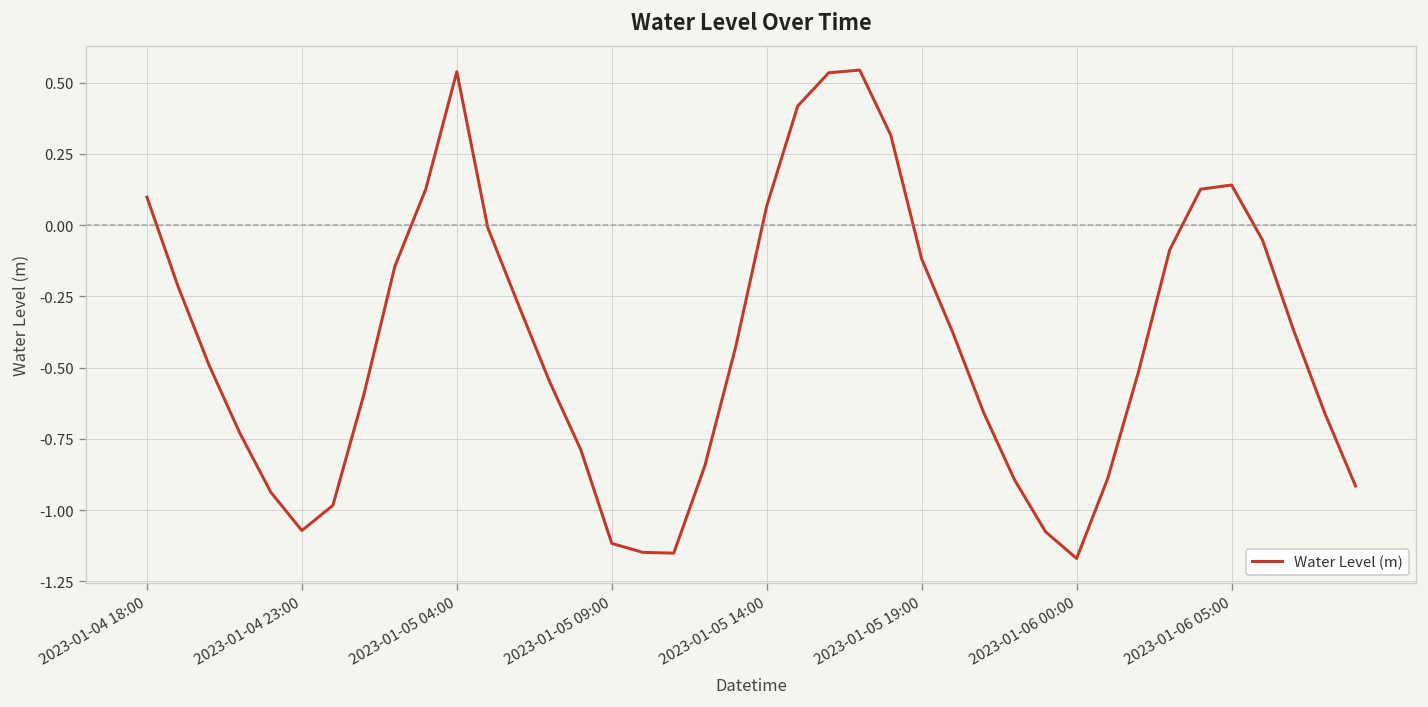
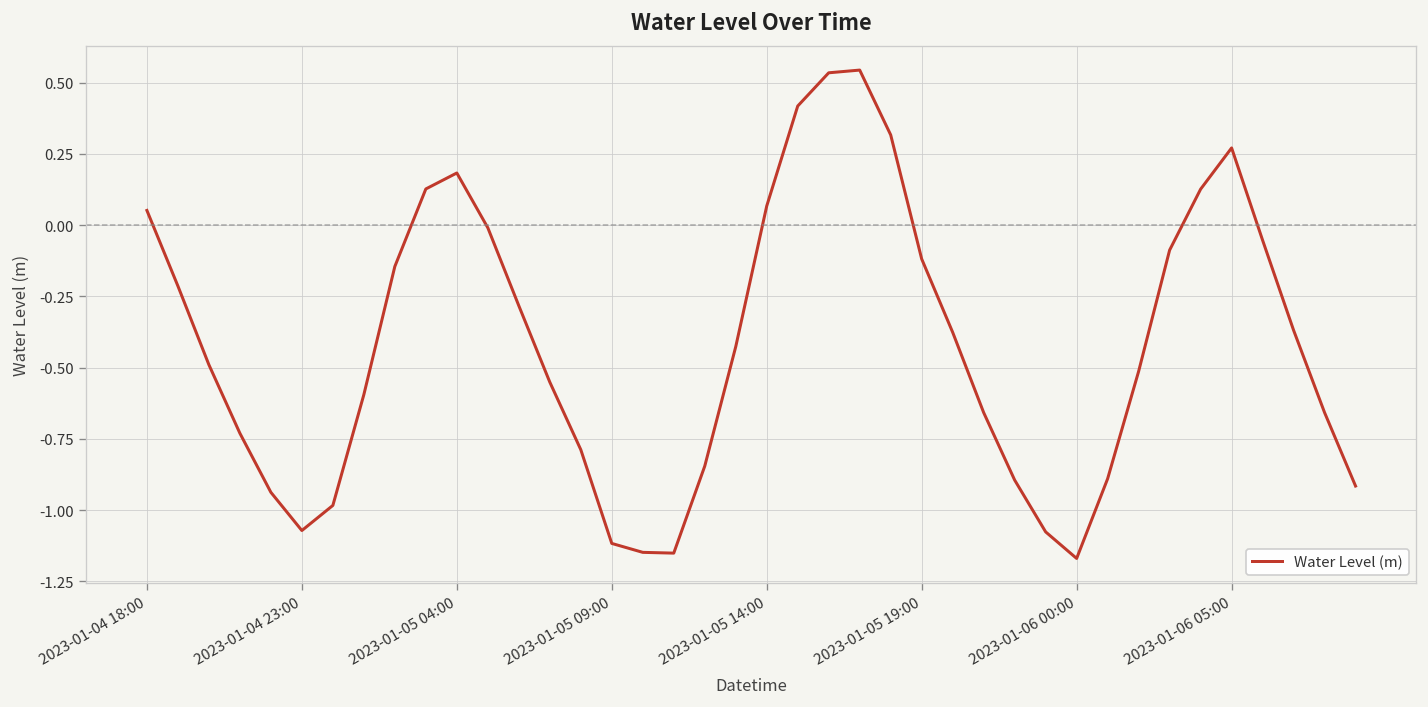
  {
-   "2023-01-04 18:00": 0.10,
+   "2023-01-04 18:00": 0.05,
    "2023-01-04 23:00": -1.07,
-   "2023-01-05 04:00": 0.54,
+   "2023-01-05 04:00": 0.18,
    "2023-01-05 09:00": -1.12,
    "2023-01-05 14:00": 0.07,
    "2023-01-05 19:00": -0.12,
    "2023-01-06 00:00": -1.17,
-   "2023-01-06 05:00": 0.14
+   "2023-01-06 05:00": 0.27
  }
